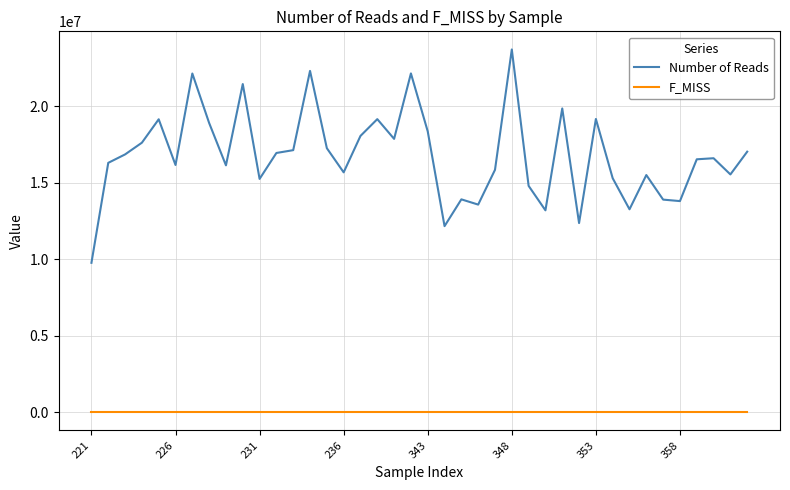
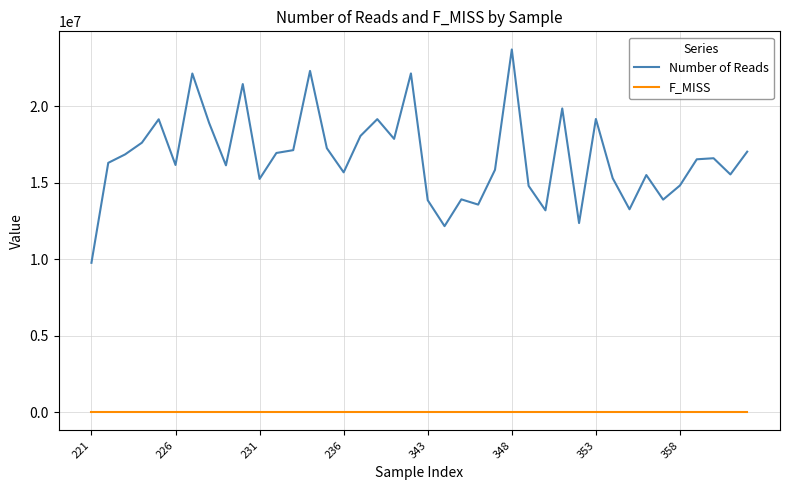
  {
    "Number of Reads": {
      "221": 9800000,
      "226": 16200000,
      "231": 15300000,
      "236": 15700000,
-     "343": 18400000,
+     "343": 13900000,
      "348": 23700000,
      "353": 19200000,
-     "358": 13800000
+     "358": 14800000
    },
    "F_MISS": {
      "221": 0,
      "226": 0,
      "231": 0,
      "236": 0,
      "343": 0,
      "348": 0,
      "353": 0,
      "358": 0
    }
  }
